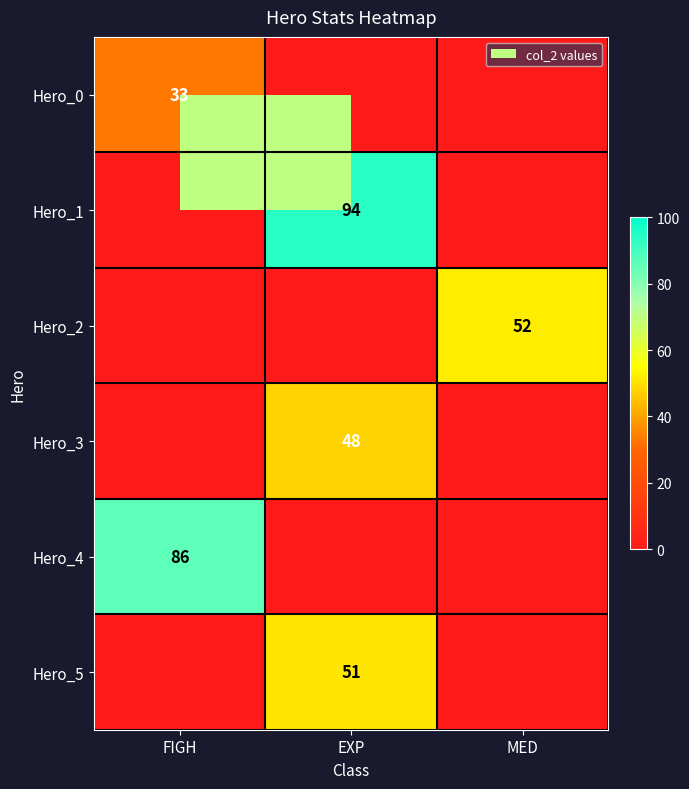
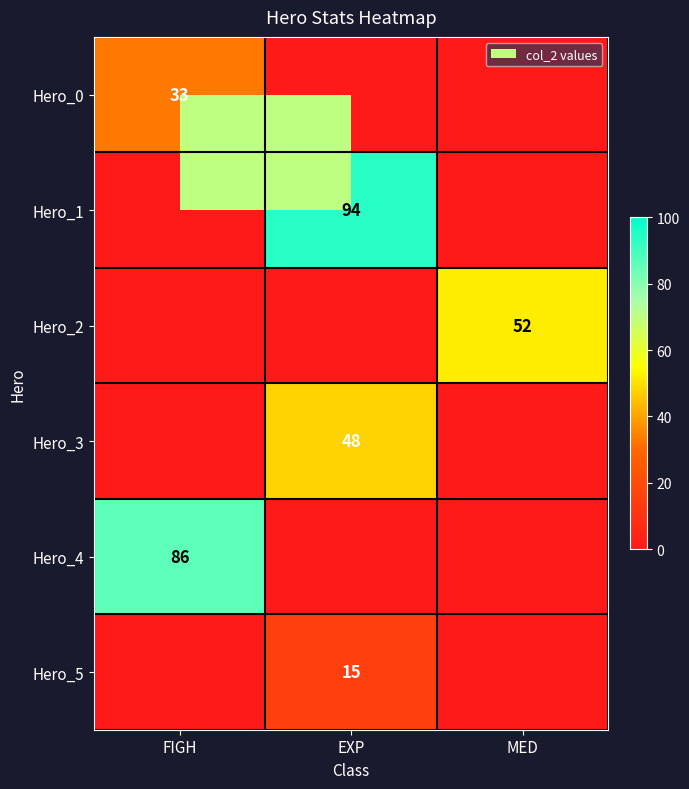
  {
    "Hero_2": {
      "MED": 52
    },
    "Hero_3": {
      "EXP": 48
    },
    "Hero_4": {
      "FIGH": 86
    },
    "Hero_5": {
-     "EXP": 51
+     "EXP": 15
    }
  }
